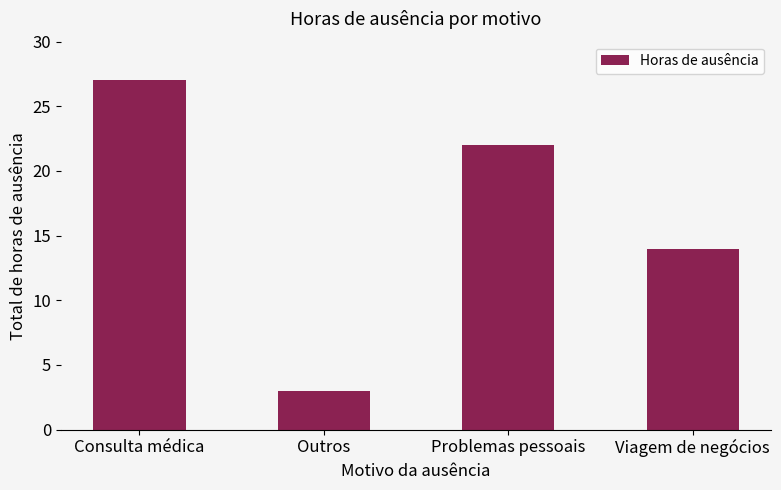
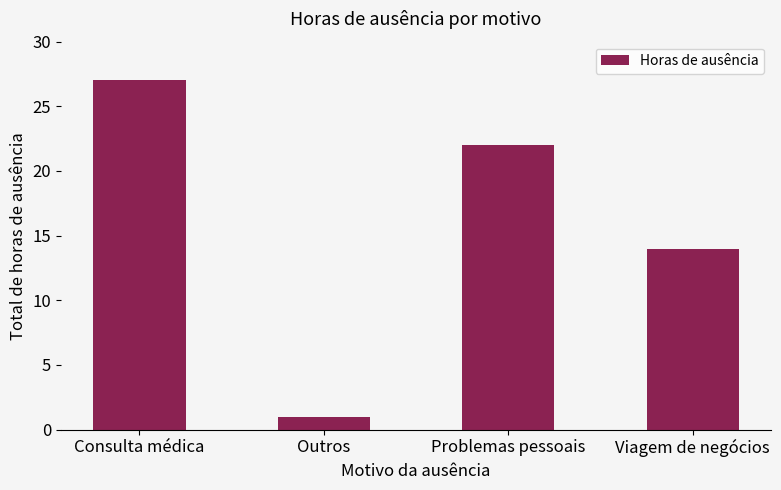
  {
    "Consulta médica": 27,
-   "Outros": 3,
+   "Outros": 1,
    "Problemas pessoais": 22,
    "Viagem de negócios": 14
  }
